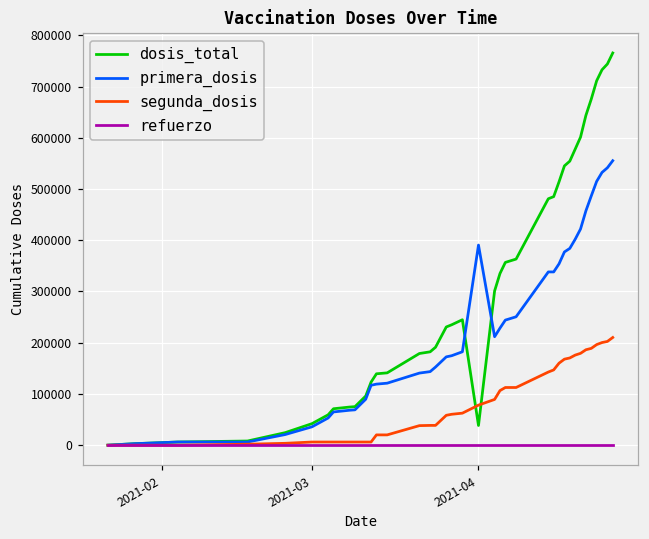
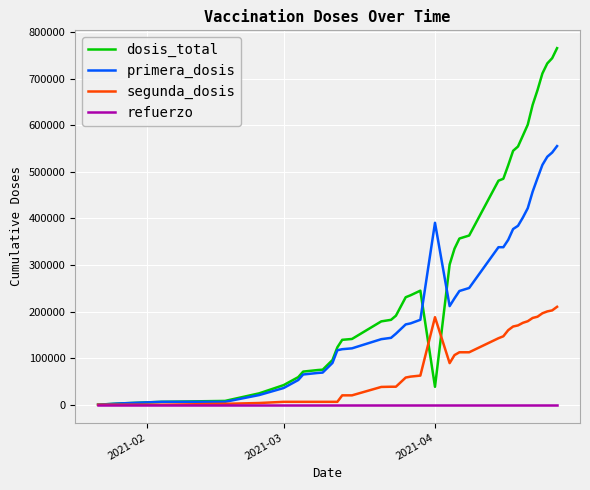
  {
    "dosis_total": {
      "2021-03": 40000,
      "2021-04": 40000
    },
    "primera_dosis": {
      "2021-03": 40000,
      "2021-04": 390000
    },
    "segunda_dosis": {
      "2021-03": 10000,
-     "2021-04": 80000
+     "2021-04": 190000
    },
    "refuerzo": {
      "2021-03": 0,
      "2021-04": 0
    }
  }
